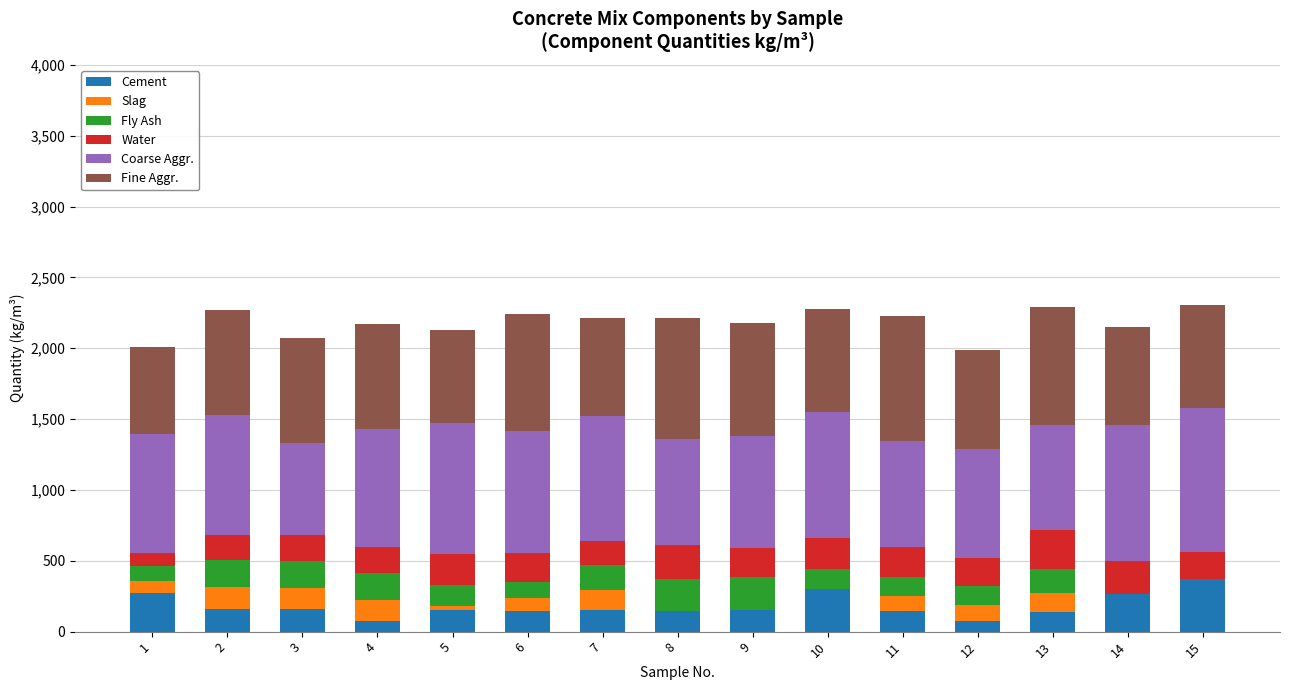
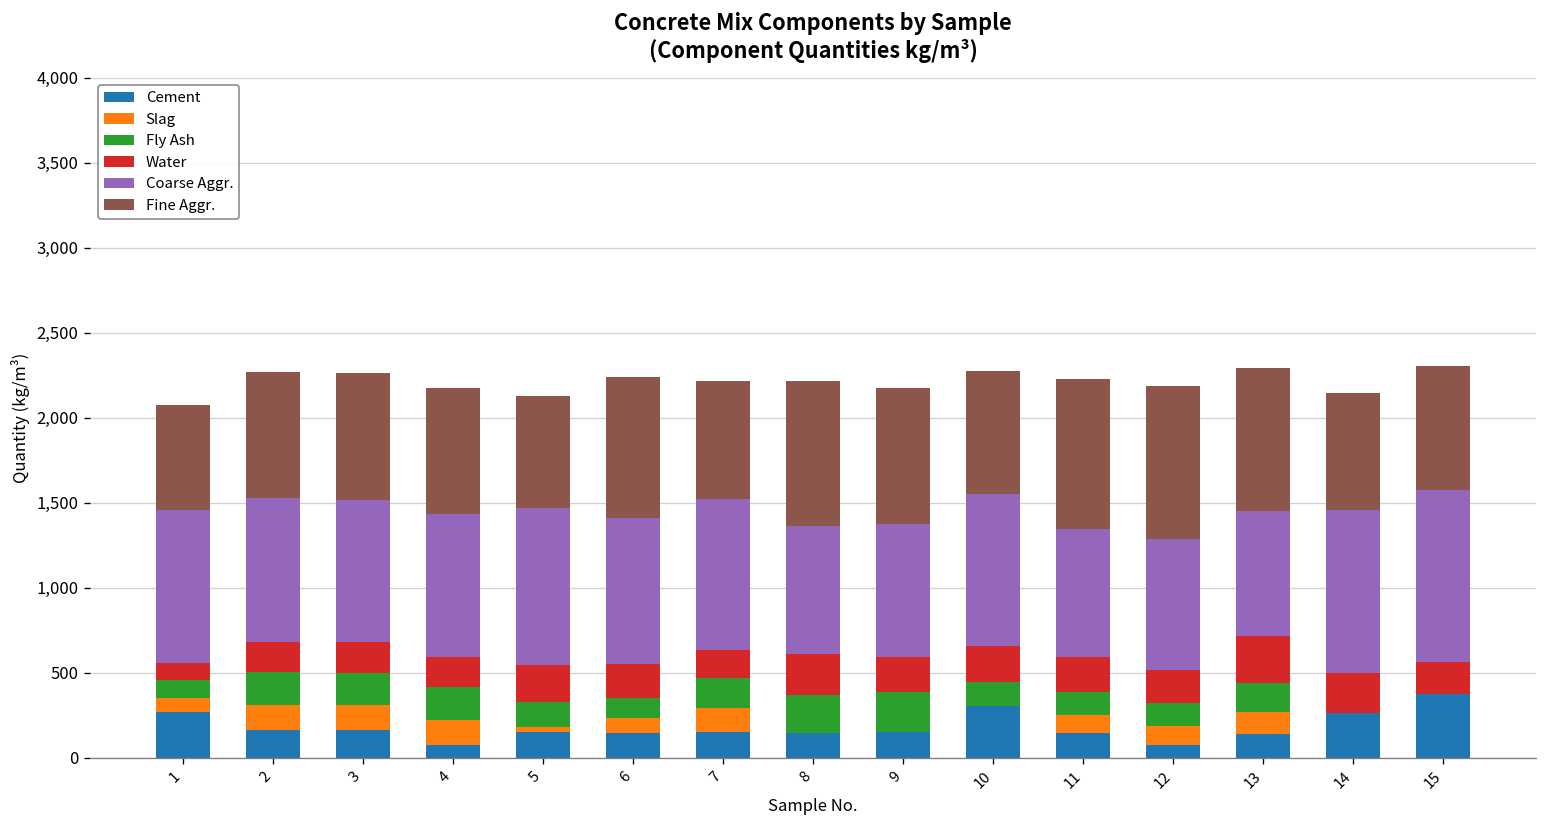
  {
    "Cement": {
      "1": "270",
      "2": "160",
      "3": "160",
      "4": "80",
      "5": "150",
      "6": "150",
      "7": "150",
      "8": "150",
      "9": "150",
      "10": "300",
      "11": "150",
      "12": "80",
      "13": "140",
      "14": "260",
      "15": "370"
    },
    "Slag": {
      "1": "80",
      "2": "150",
      "3": "150",
      "4": "150",
      "5": "30",
      "6": "90",
      "7": "140",
      "8": "0",
      "9": "0",
      "10": "0",
      "11": "110",
      "12": "110",
      "13": "130",
      "14": "0",
      "15": "0"
    },
    "Fly Ash": {
      "1": "110",
      "2": "190",
      "3": "190",
      "4": "190",
      "5": "140",
      "6": "120",
      "7": "180",
      "8": "230",
      "9": "240",
      "10": "140",
      "11": "140",
      "12": "140",
      "13": "170",
      "14": "0",
      "15": "0"
    },
    "Water": {
      "1": "100",
      "2": "180",
      "3": "180",
      "4": "180",
      "5": "220",
      "6": "200",
      "7": "170",
      "8": "240",
      "9": "200",
      "10": "210",
      "11": "210",
      "12": "190",
      "13": "280",
      "14": "230",
      "15": "190"
    },
    "Coarse Aggr.": {
-     "1": "840",
+     "1": "900",
      "2": "840",
-     "3": "650",
+     "3": "840",
      "4": "840",
      "5": "920",
      "6": "860",
      "7": "880",
      "8": "750",
      "9": "790",
      "10": "900",
      "11": "750",
      "12": "770",
      "13": "740",
      "14": "960",
      "15": "1,010"
    },
    "Fine Aggr.": {
      "1": "610",
      "2": "750",
      "3": "740",
      "4": "740",
      "5": "660",
      "6": "830",
      "7": "700",
      "8": "850",
      "9": "800",
      "10": "720",
      "11": "880",
-     "12": "700",
+     "12": "900",
      "13": "840",
      "14": "690",
      "15": "730"
    }
  }
